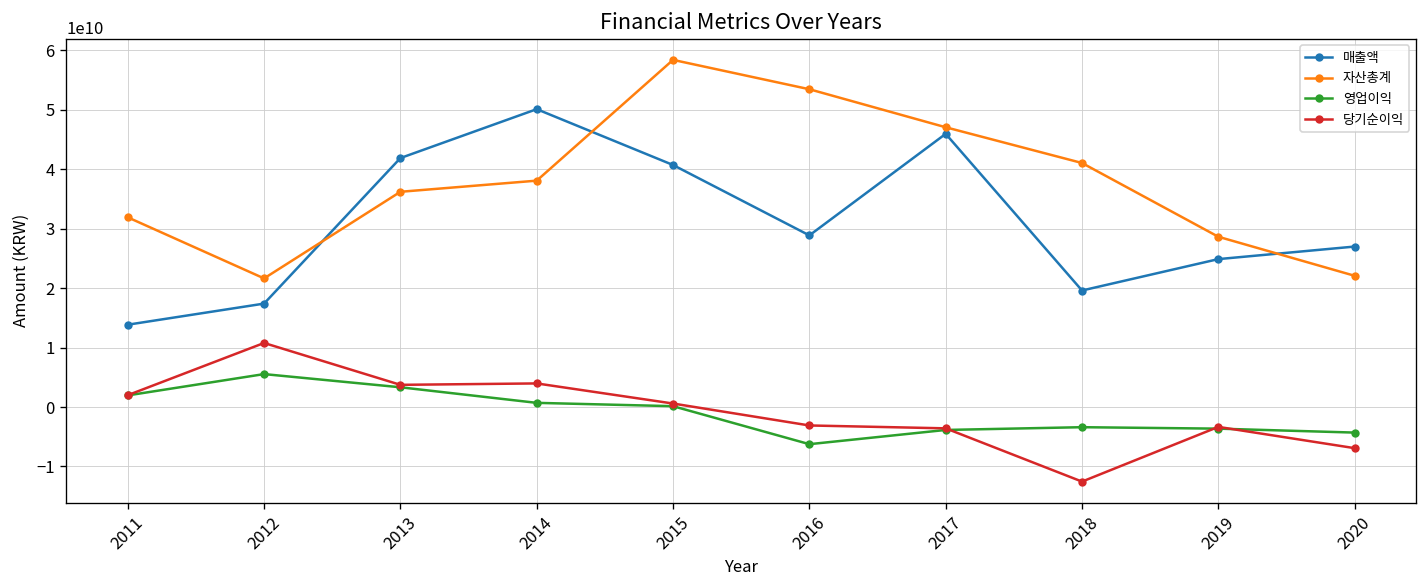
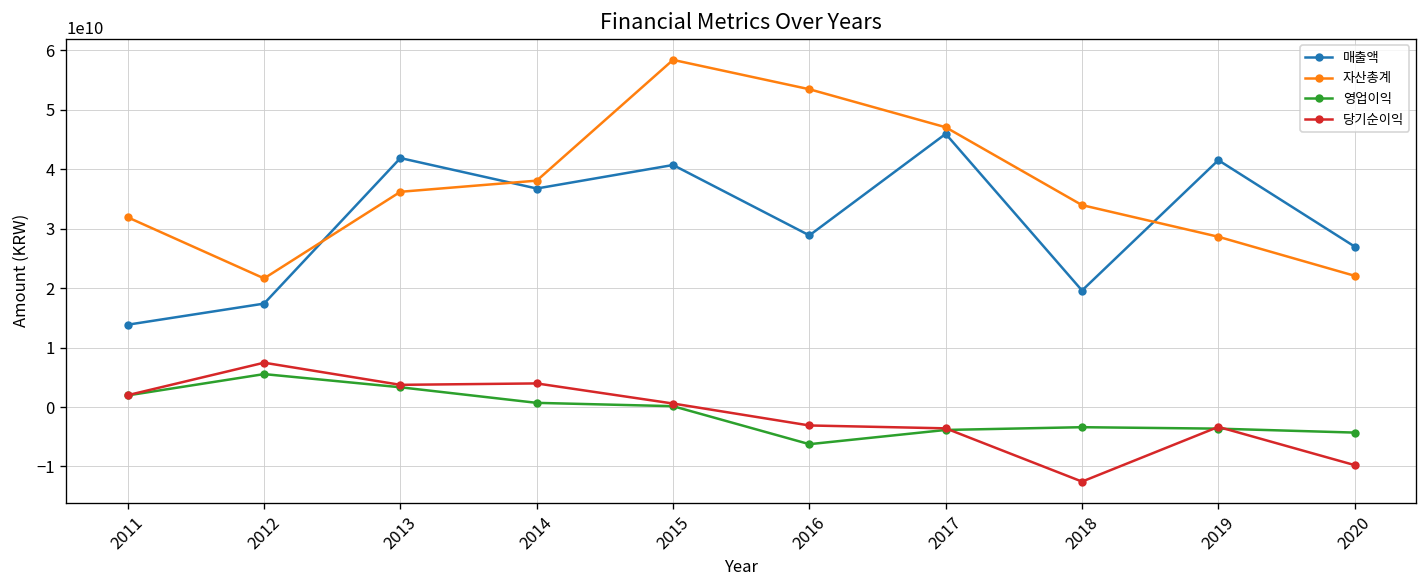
  {
    "매출액": {
      "2011": 14000000000,
      "2012": 17000000000,
      "2013": 42000000000,
-     "2014": 50000000000,
+     "2014": 37000000000,
      "2015": 41000000000,
      "2016": 29000000000,
      "2017": 46000000000,
      "2018": 20000000000,
-     "2019": 25000000000,
+     "2019": 42000000000,
      "2020": 27000000000
    },
    "자산총계": {
      "2011": 32000000000,
      "2012": 22000000000,
      "2013": 36000000000,
      "2014": 38000000000,
      "2015": 58000000000,
      "2016": 53000000000,
      "2017": 47000000000,
-     "2018": 41000000000,
+     "2018": 34000000000,
      "2019": 29000000000,
      "2020": 22000000000
    },
    "영업이익": {
      "2012": 6000000000,
      "2014": 1000000000,
      "2016": -6000000000,
      "2018": -3000000000,
      "2020": -4000000000
    },
    "당기순이익": {
-     "2012": 11000000000,
+     "2012": 7000000000,
      "2014": 4000000000,
      "2016": -3000000000,
      "2018": -13000000000,
-     "2020": -7000000000
+     "2020": -10000000000
    }
  }
